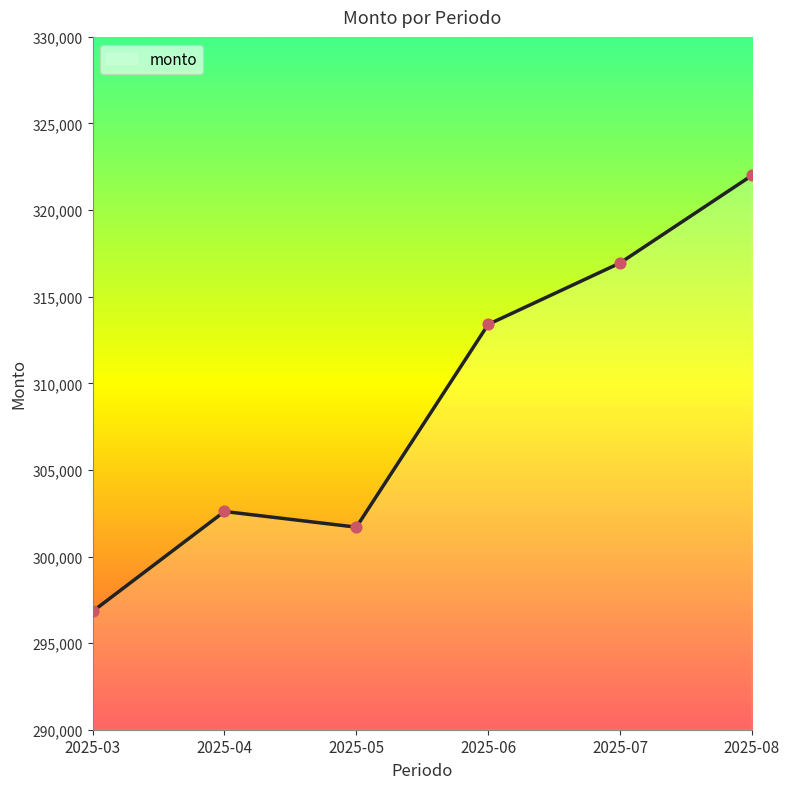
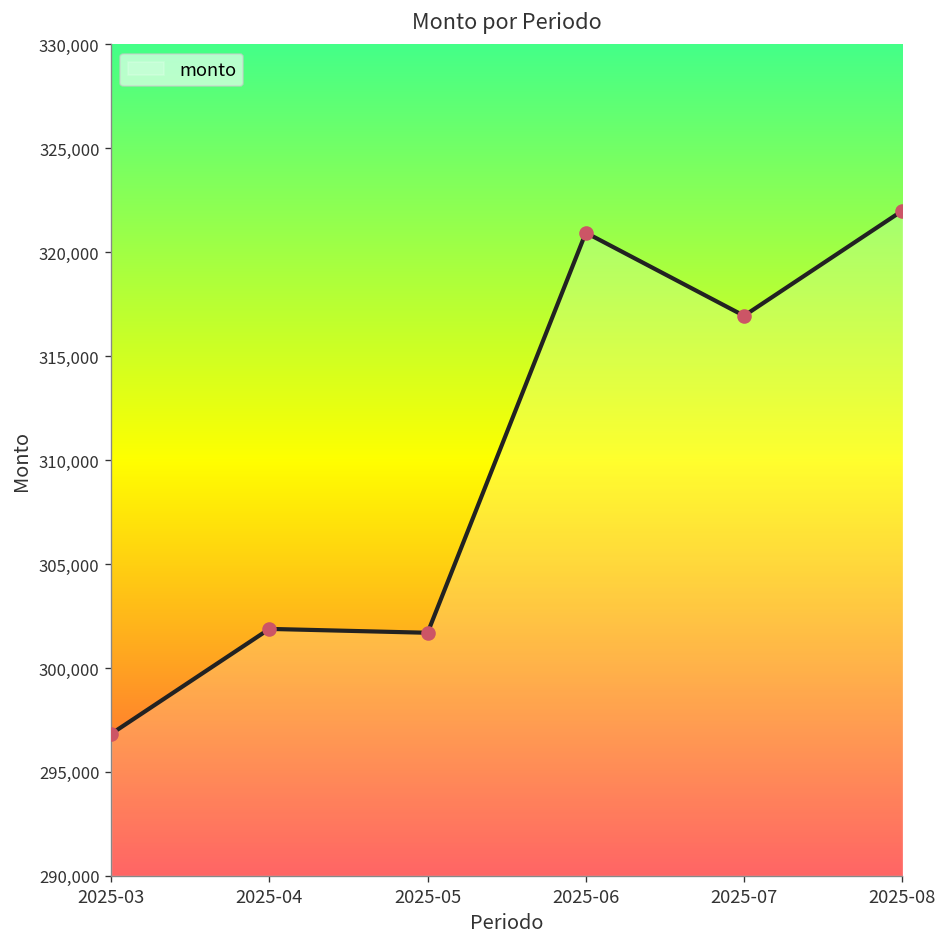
  {
    "2025-03": "296,800",
-   "2025-04": "302,600",
+   "2025-04": "301,900",
    "2025-05": "301,700",
-   "2025-06": "313,400",
+   "2025-06": "320,900",
    "2025-07": "316,900",
    "2025-08": "322,000"
  }
